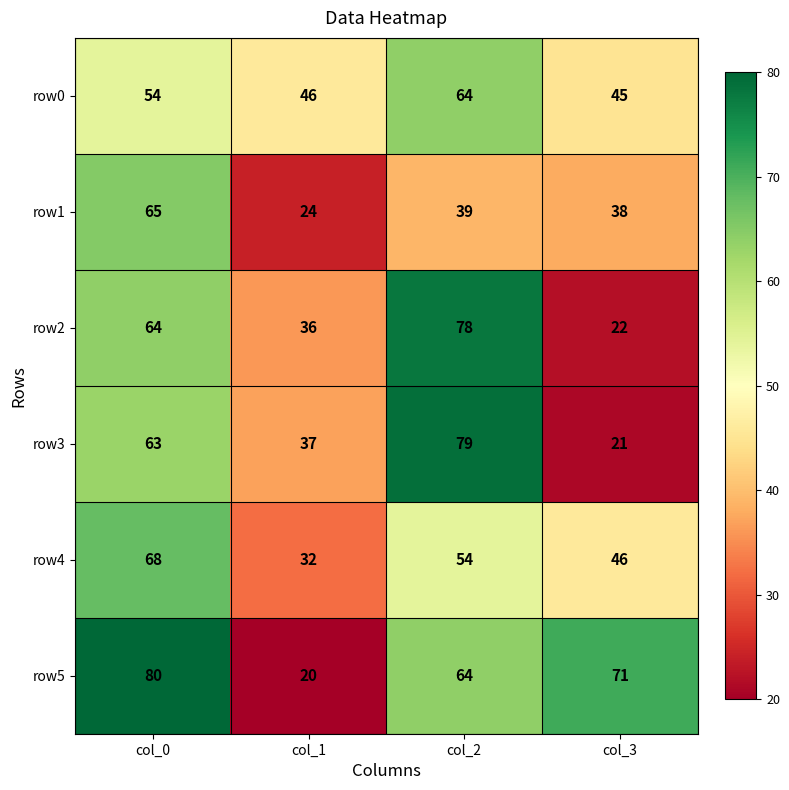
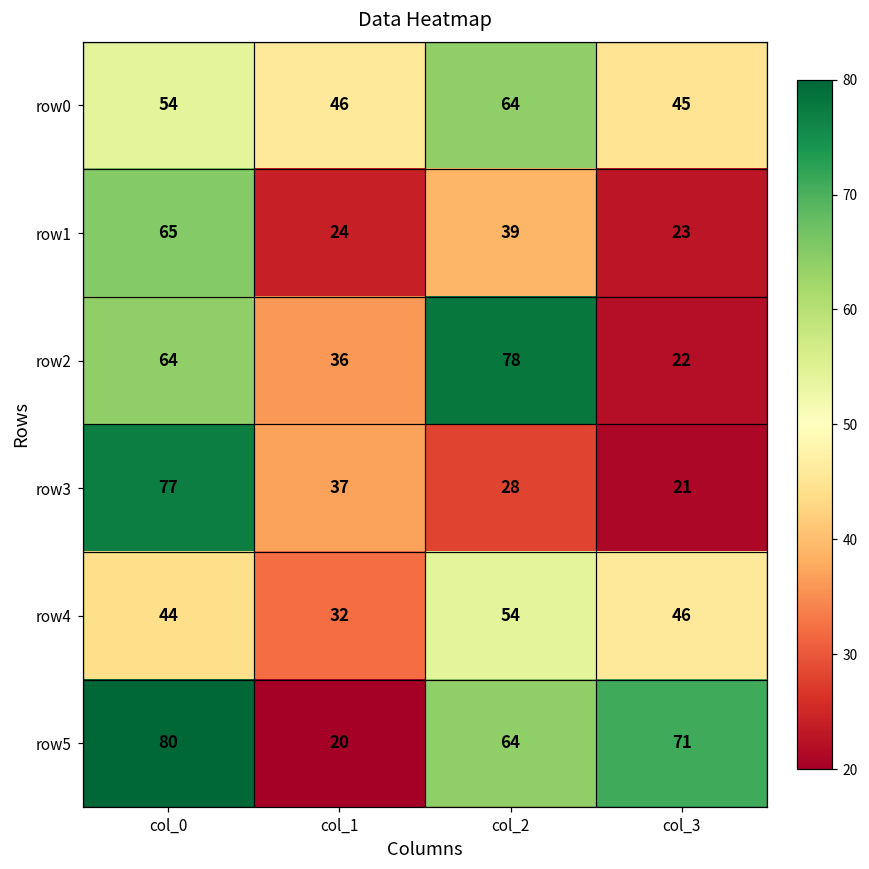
  {
    "row0": {
      "col_0": 54,
      "col_1": 46,
      "col_2": 64,
      "col_3": 45
    },
    "row1": {
      "col_0": 65,
      "col_1": 24,
      "col_2": 39,
-     "col_3": 38
+     "col_3": 23
    },
    "row2": {
      "col_0": 64,
      "col_1": 36,
      "col_2": 78,
      "col_3": 22
    },
    "row3": {
-     "col_0": 63,
+     "col_0": 77,
      "col_1": 37,
-     "col_2": 79,
+     "col_2": 28,
      "col_3": 21
    },
    "row4": {
-     "col_0": 68,
+     "col_0": 44,
      "col_1": 32,
      "col_2": 54,
      "col_3": 46
    },
    "row5": {
      "col_0": 80,
      "col_1": 20,
      "col_2": 64,
      "col_3": 71
    }
  }
